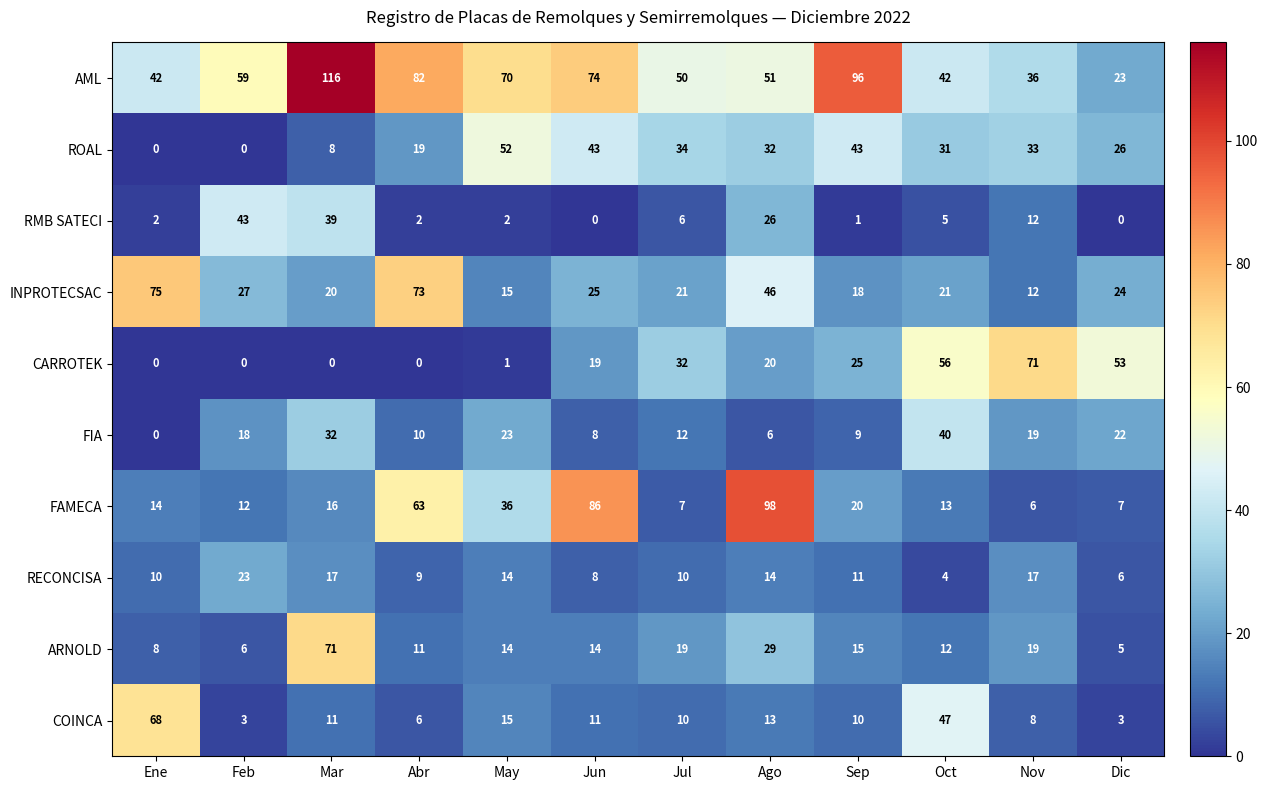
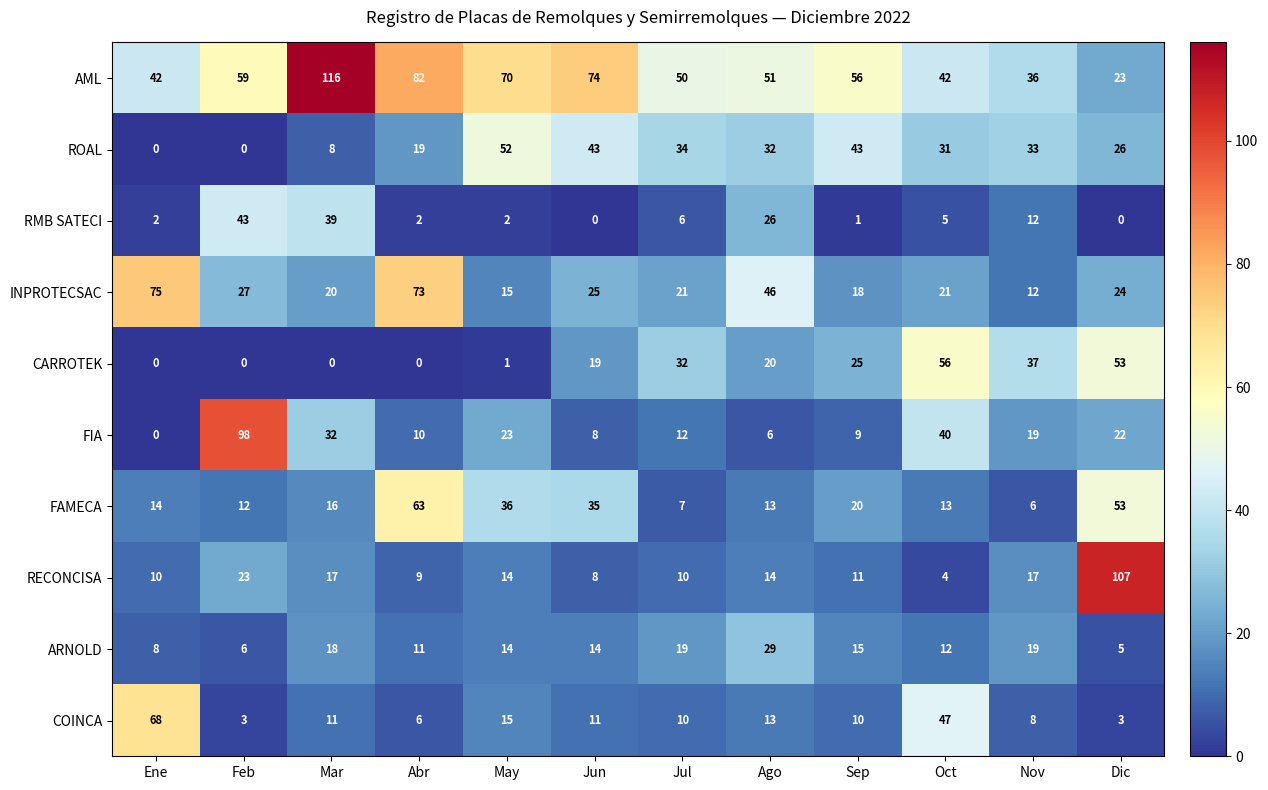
  {
    "AML": {
      "Ene": 42,
      "Feb": 59,
      "Mar": 116,
      "Abr": 82,
      "May": 70,
      "Jun": 74,
      "Jul": 50,
      "Ago": 51,
-     "Sep": 96,
+     "Sep": 56,
      "Oct": 42,
      "Nov": 36,
      "Dic": 23
    },
    "ROAL": {
      "Ene": 0,
      "Feb": 0,
      "Mar": 8,
      "Abr": 19,
      "May": 52,
      "Jun": 43,
      "Jul": 34,
      "Ago": 32,
      "Sep": 43,
      "Oct": 31,
      "Nov": 33,
      "Dic": 26
    },
    "RMB SATECI": {
      "Ene": 2,
      "Feb": 43,
      "Mar": 39,
      "Abr": 2,
      "May": 2,
      "Jun": 0,
      "Jul": 6,
      "Ago": 26,
      "Sep": 1,
      "Oct": 5,
      "Nov": 12,
      "Dic": 0
    },
    "INPROTECSAC": {
      "Ene": 75,
      "Feb": 27,
      "Mar": 20,
      "Abr": 73,
      "May": 15,
      "Jun": 25,
      "Jul": 21,
      "Ago": 46,
      "Sep": 18,
      "Oct": 21,
      "Nov": 12,
      "Dic": 24
    },
    "CARROTEK": {
      "Ene": 0,
      "Feb": 0,
      "Mar": 0,
      "Abr": 0,
      "May": 1,
      "Jun": 19,
      "Jul": 32,
      "Ago": 20,
      "Sep": 25,
      "Oct": 56,
-     "Nov": 71,
+     "Nov": 37,
      "Dic": 53
    },
    "FIA": {
      "Ene": 0,
-     "Feb": 18,
+     "Feb": 98,
      "Mar": 32,
      "Abr": 10,
      "May": 23,
      "Jun": 8,
      "Jul": 12,
      "Ago": 6,
      "Sep": 9,
      "Oct": 40,
      "Nov": 19,
      "Dic": 22
    },
    "FAMECA": {
      "Ene": 14,
      "Feb": 12,
      "Mar": 16,
      "Abr": 63,
      "May": 36,
-     "Jun": 86,
+     "Jun": 35,
      "Jul": 7,
-     "Ago": 98,
+     "Ago": 13,
      "Sep": 20,
      "Oct": 13,
      "Nov": 6,
-     "Dic": 7
+     "Dic": 53
    },
    "RECONCISA": {
      "Ene": 10,
      "Feb": 23,
      "Mar": 17,
      "Abr": 9,
      "May": 14,
      "Jun": 8,
      "Jul": 10,
      "Ago": 14,
      "Sep": 11,
      "Oct": 4,
      "Nov": 17,
-     "Dic": 6
+     "Dic": 107
    },
    "ARNOLD": {
      "Ene": 8,
      "Feb": 6,
-     "Mar": 71,
+     "Mar": 18,
      "Abr": 11,
      "May": 14,
      "Jun": 14,
      "Jul": 19,
      "Ago": 29,
      "Sep": 15,
      "Oct": 12,
      "Nov": 19,
      "Dic": 5
    },
    "COINCA": {
      "Ene": 68,
      "Feb": 3,
      "Mar": 11,
      "Abr": 6,
      "May": 15,
      "Jun": 11,
      "Jul": 10,
      "Ago": 13,
      "Sep": 10,
      "Oct": 47,
      "Nov": 8,
      "Dic": 3
    }
  }
